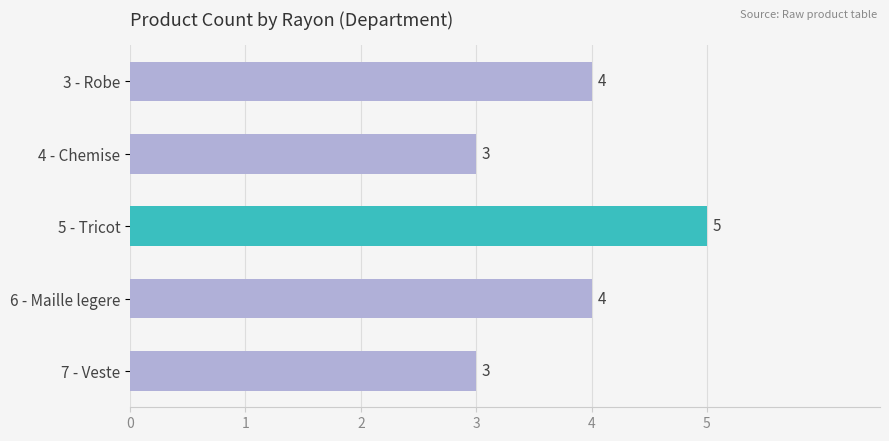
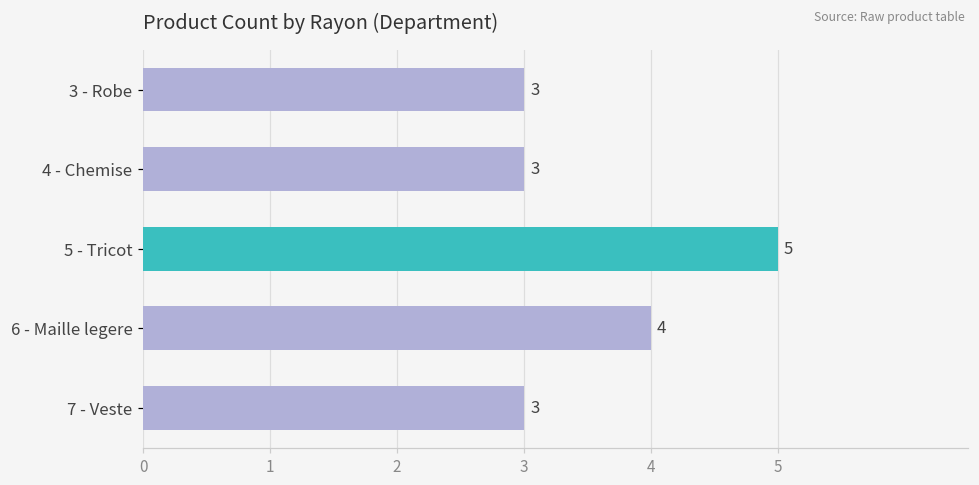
  {
-   "3 - Robe": 4,
+   "3 - Robe": 3,
    "4 - Chemise": 3,
    "5 - Tricot": 5,
    "6 - Maille legere": 4,
    "7 - Veste": 3
  }
